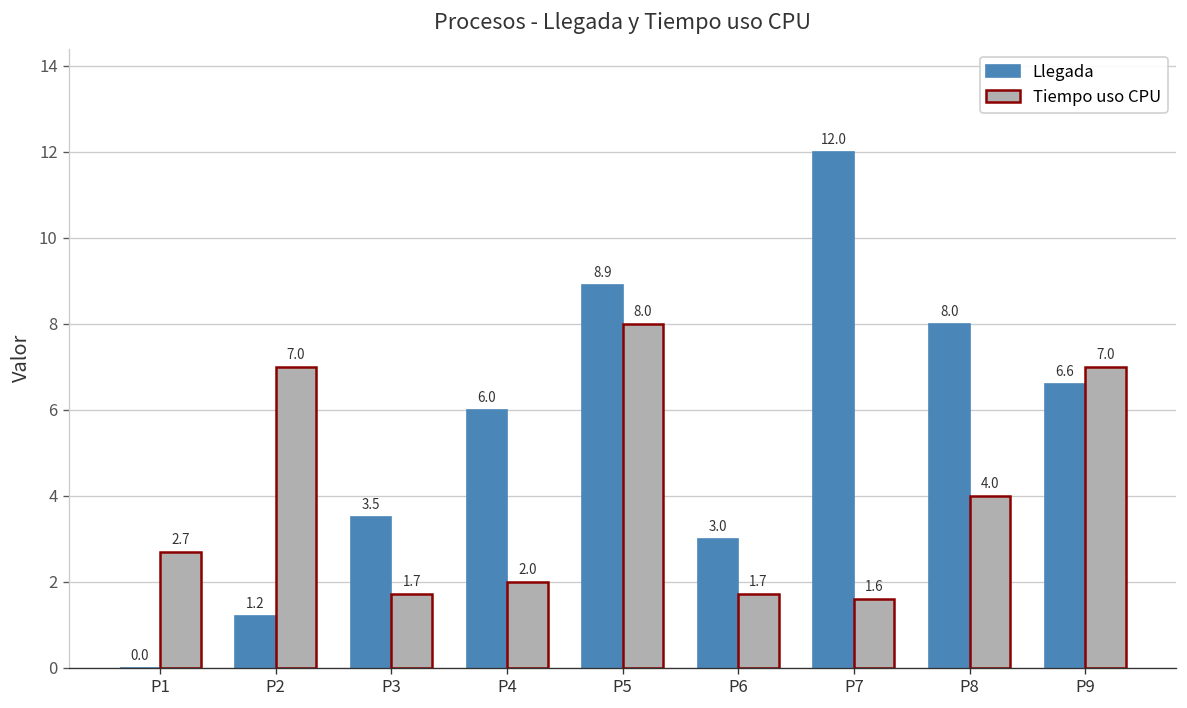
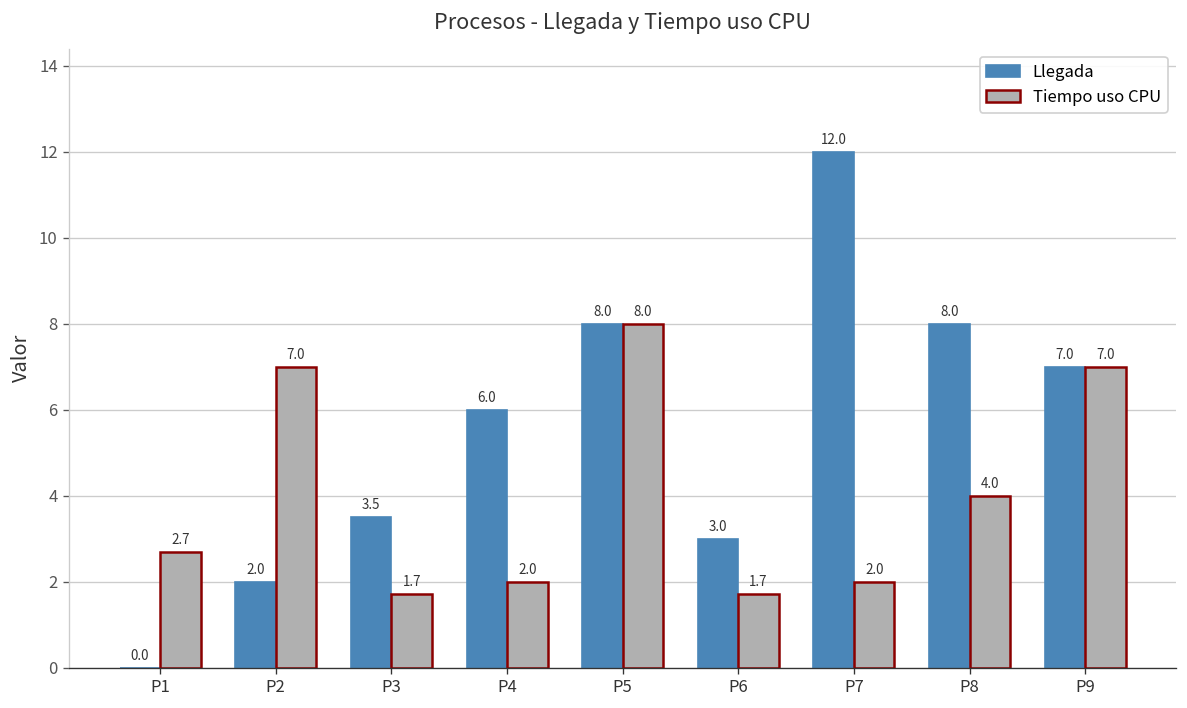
  {
    "Llegada": {
      "P1": 0.0,
-     "P2": 1.2,
+     "P2": 2.0,
      "P3": 3.5,
      "P4": 6.0,
-     "P5": 8.9,
+     "P5": 8.0,
      "P6": 3.0,
      "P7": 12.0,
      "P8": 8.0,
-     "P9": 6.6
+     "P9": 7.0
    },
    "Tiempo uso CPU": {
      "P1": 2.7,
      "P2": 7.0,
      "P3": 1.7,
      "P4": 2.0,
      "P5": 8.0,
      "P6": 1.7,
-     "P7": 1.6,
+     "P7": 2.0,
      "P8": 4.0,
      "P9": 7.0
    }
  }
